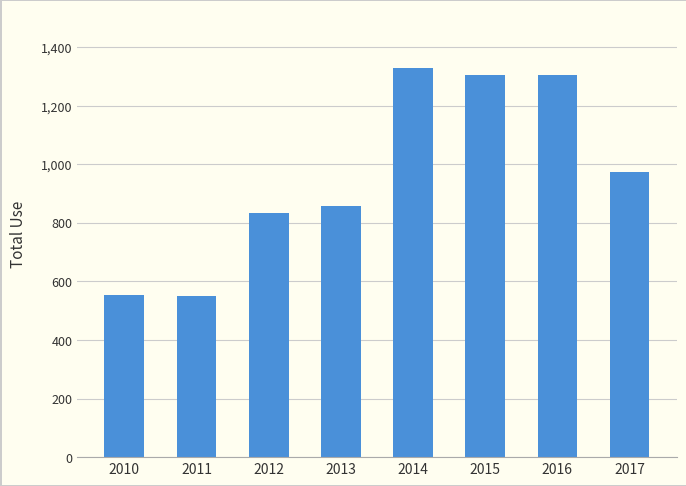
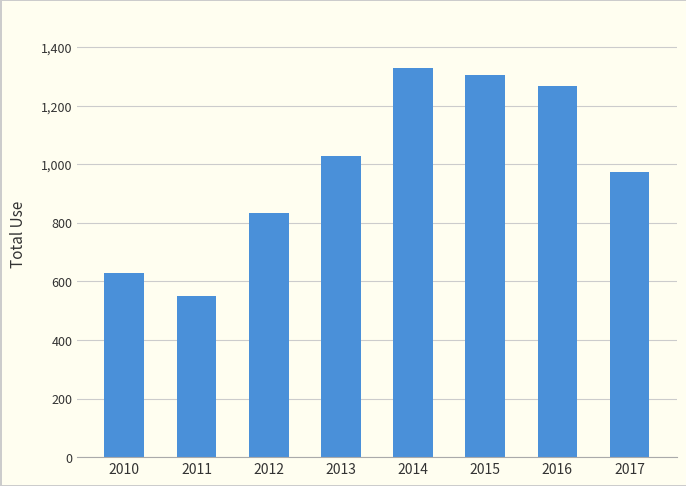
  {
-   "2010": "550",
+   "2010": "630",
    "2011": "550",
    "2012": "830",
-   "2013": "860",
+   "2013": "1,030",
    "2014": "1,330",
    "2015": "1,300",
-   "2016": "1,300",
+   "2016": "1,270",
    "2017": "970"
  }
